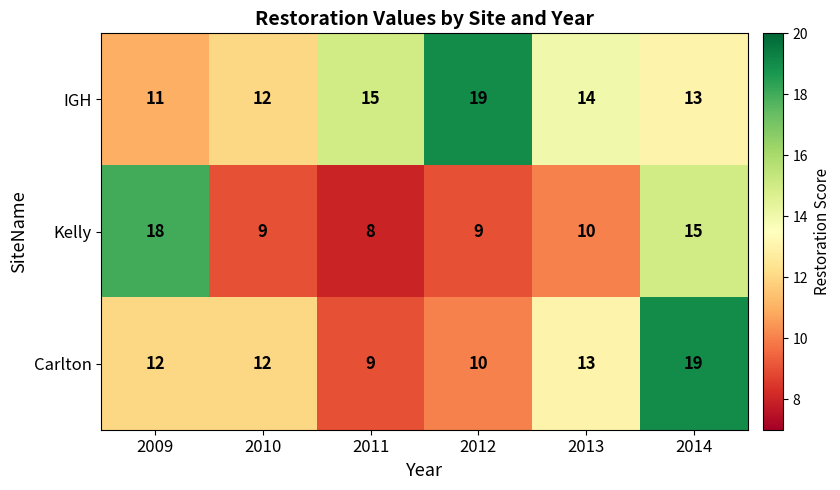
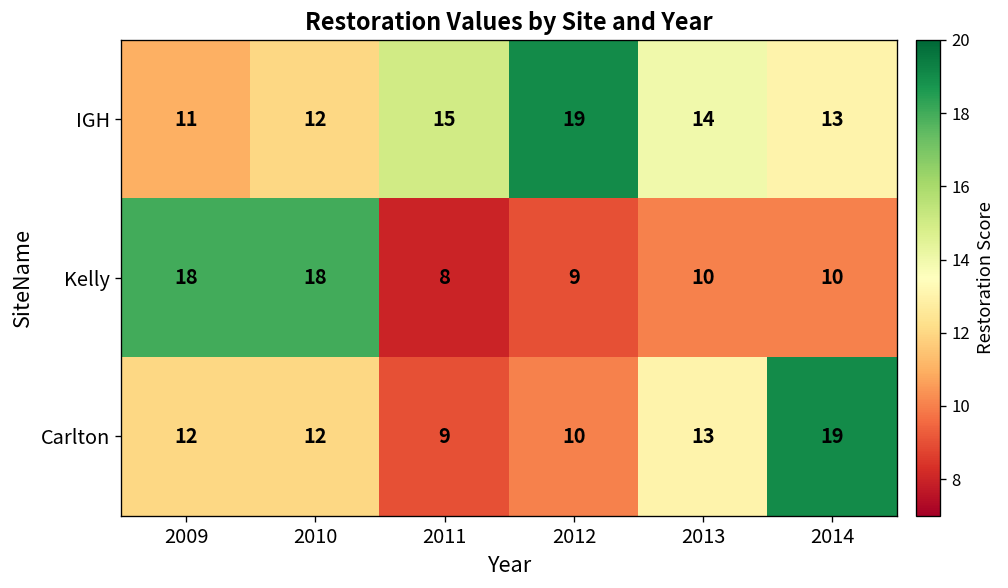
  {
    "IGH": {
      "2009": 11,
      "2010": 12,
      "2011": 15,
      "2012": 19,
      "2013": 14,
      "2014": 13
    },
    "Kelly": {
      "2009": 18,
-     "2010": 9,
+     "2010": 18,
      "2011": 8,
      "2012": 9,
      "2013": 10,
-     "2014": 15
+     "2014": 10
    },
    "Carlton": {
      "2009": 12,
      "2010": 12,
      "2011": 9,
      "2012": 10,
      "2013": 13,
      "2014": 19
    }
  }
